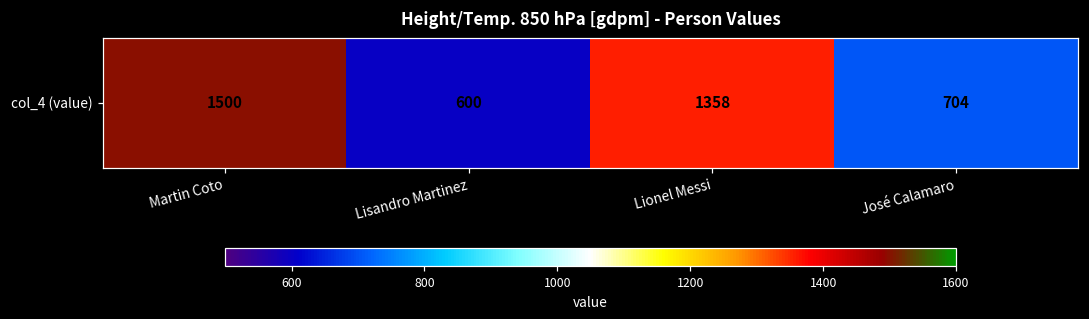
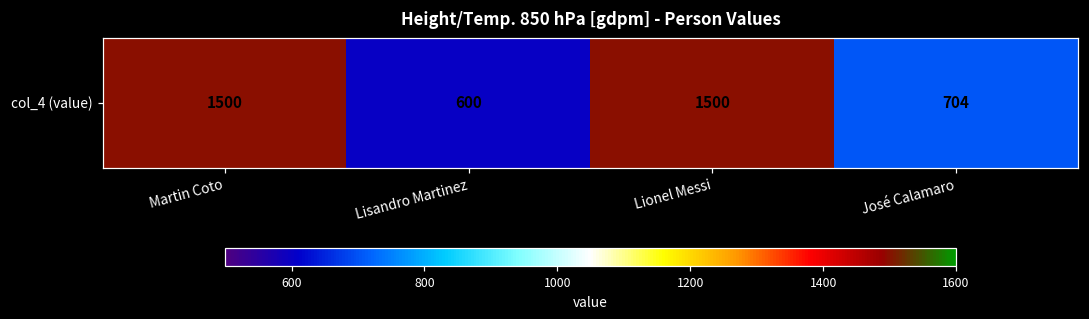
  {
    "col_4 (value)": {
      "Martin Coto": 1500,
      "Lisandro Martinez": 600,
-     "Lionel Messi": 1358,
+     "Lionel Messi": 1500,
      "José Calamaro": 704
    }
  }
